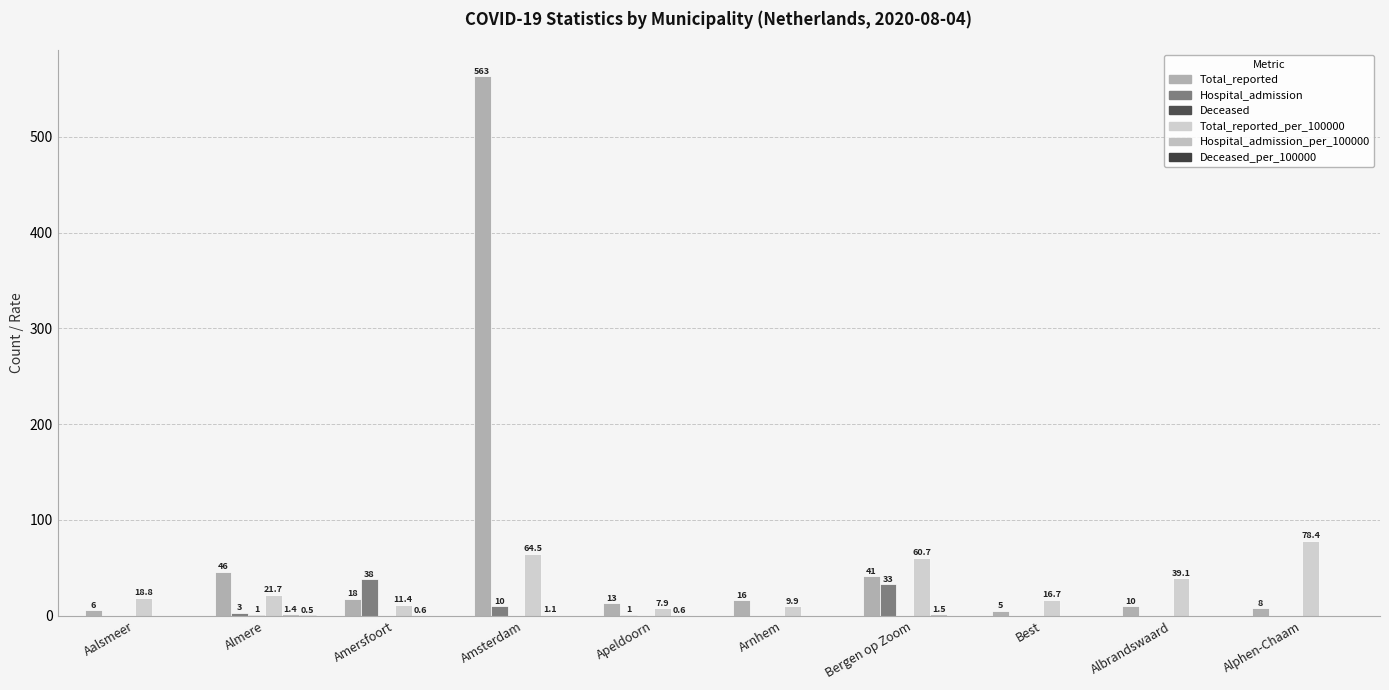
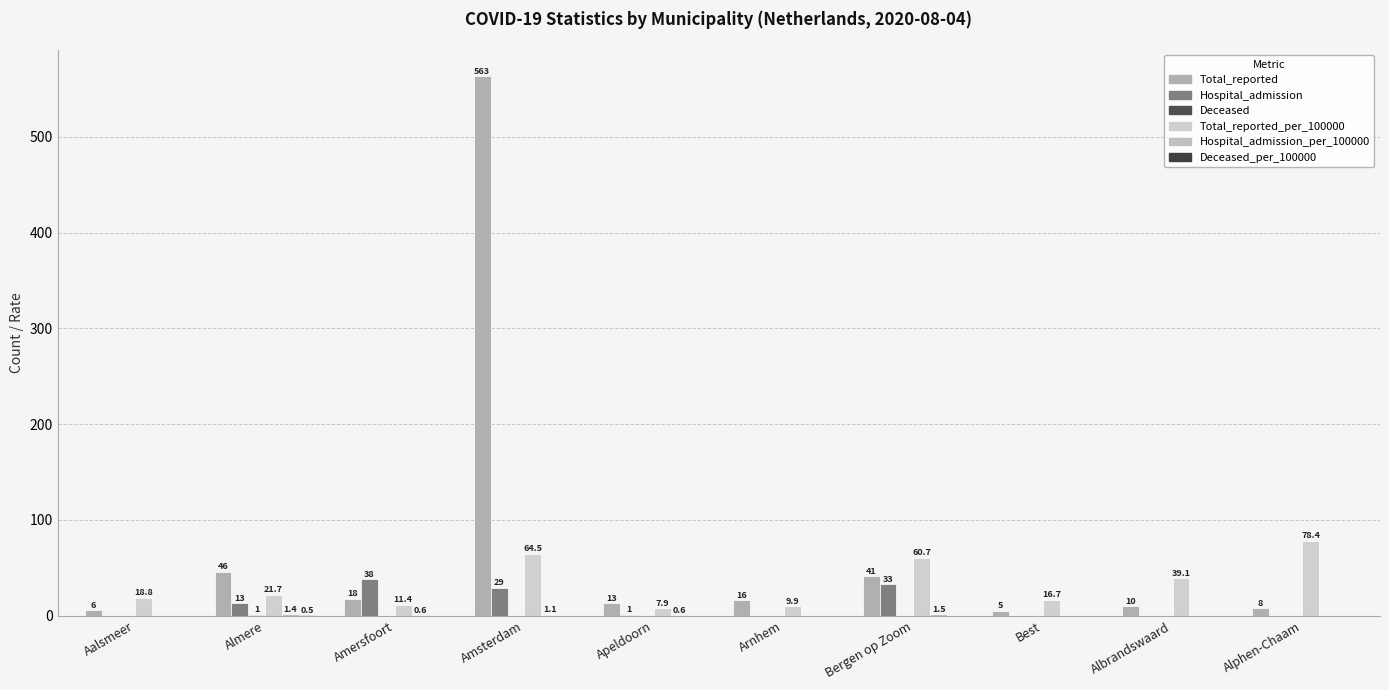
  {
    "Hospital_admission": {
-     "Almere": 3,
+     "Almere": 13,
      "Amersfoort": 38,
-     "Amsterdam": 10,
+     "Amsterdam": 29,
      "Apeldoorn": 1,
      "Bergen op Zoom": 33
    }
  }
